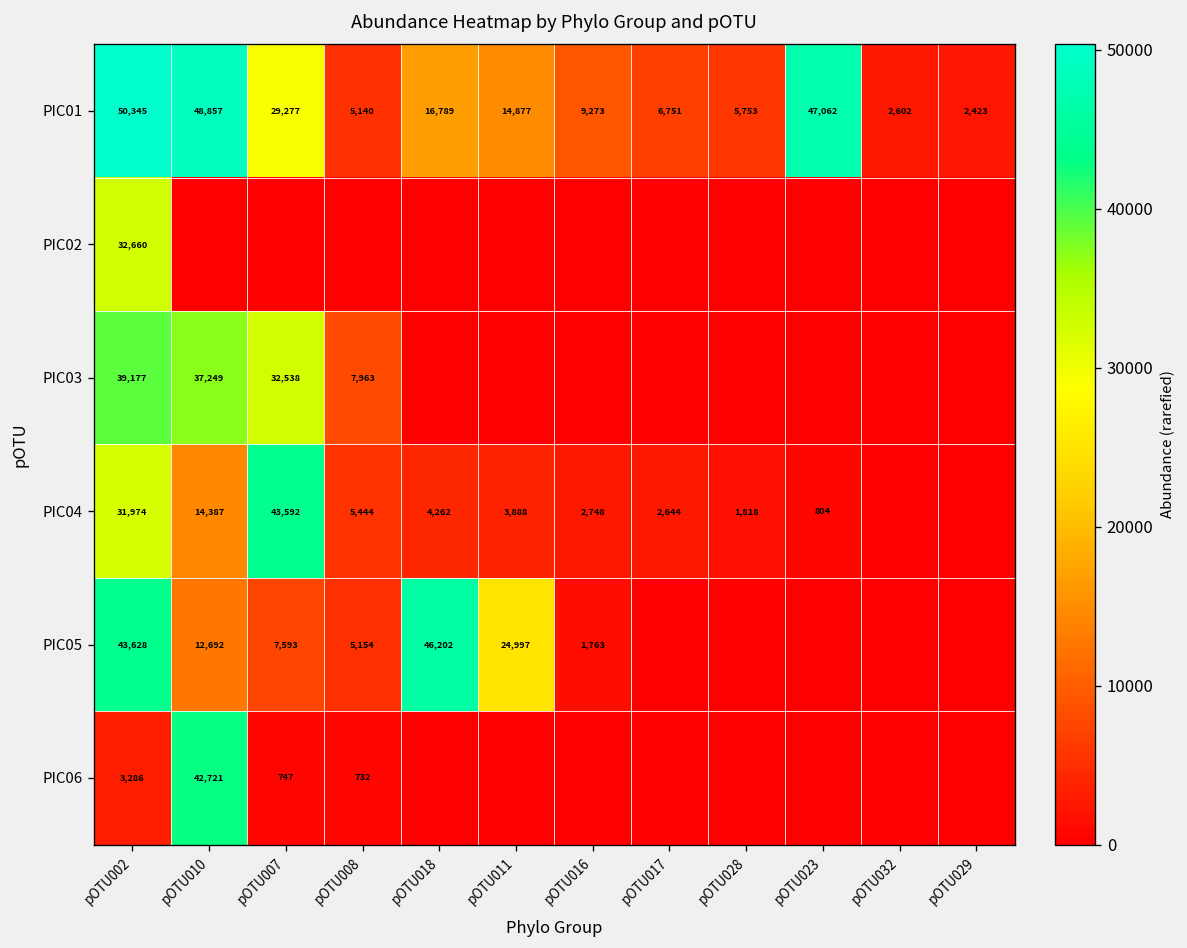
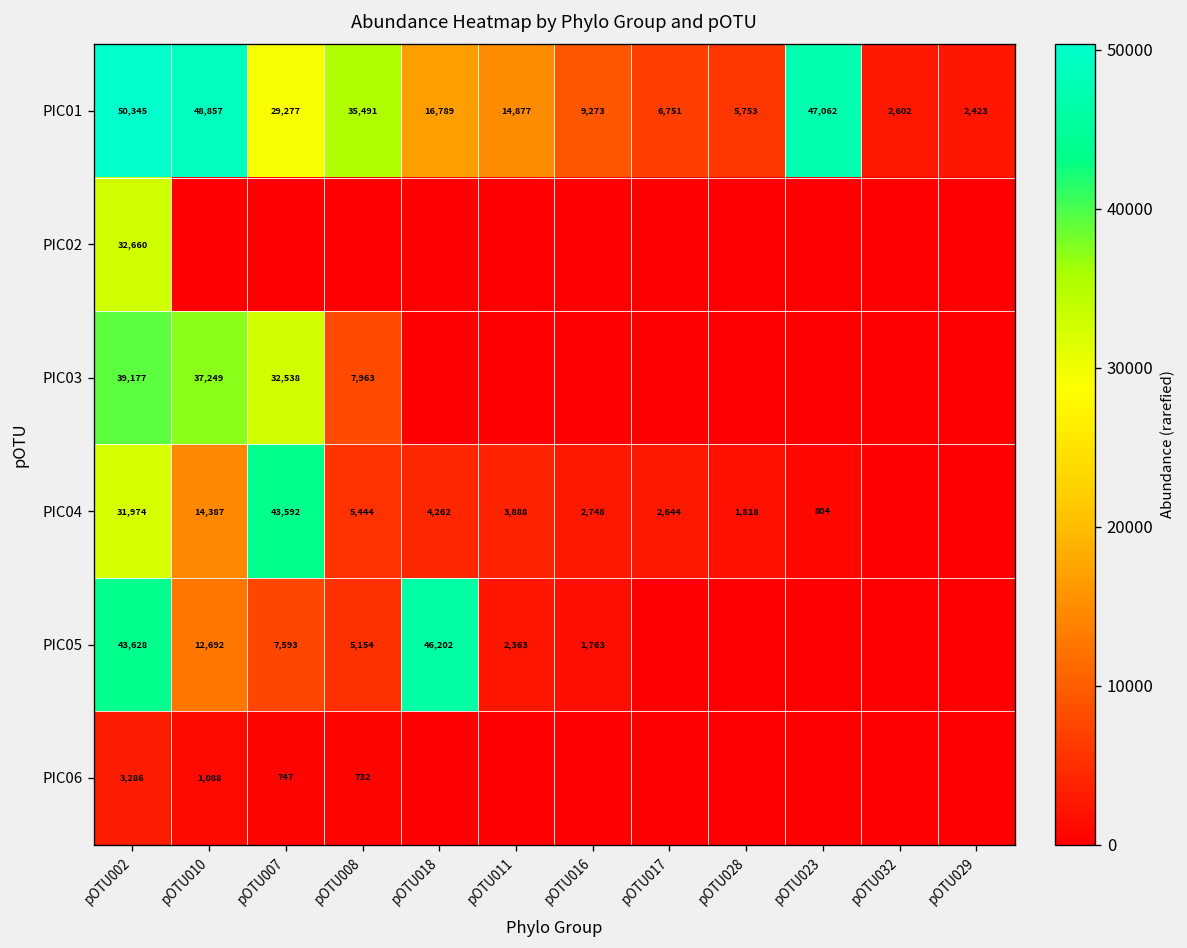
  {
    "PIC01": {
      "pOTU002": "50,345",
      "pOTU010": "48,857",
      "pOTU007": "29,277",
-     "pOTU008": "5,140",
+     "pOTU008": "35,491",
      "pOTU018": "16,789",
      "pOTU011": "14,877",
      "pOTU016": "9,273",
      "pOTU017": "6,751",
      "pOTU028": "5,753",
      "pOTU023": "47,062",
      "pOTU032": "2,602",
      "pOTU029": "2,423"
    },
    "PIC02": {
      "pOTU002": "32,660"
    },
    "PIC03": {
      "pOTU002": "39,177",
      "pOTU010": "37,249",
      "pOTU007": "32,538",
      "pOTU008": "7,963"
    },
    "PIC04": {
      "pOTU002": "31,974",
      "pOTU010": "14,387",
      "pOTU007": "43,592",
      "pOTU008": "5,444",
      "pOTU018": "4,262",
      "pOTU011": "3,888",
      "pOTU016": "2,748",
      "pOTU017": "2,644",
      "pOTU028": "1,818",
      "pOTU023": "804"
    },
    "PIC05": {
      "pOTU002": "43,628",
      "pOTU010": "12,692",
      "pOTU007": "7,593",
      "pOTU008": "5,154",
      "pOTU018": "46,202",
-     "pOTU011": "24,997",
+     "pOTU011": "2,363",
      "pOTU016": "1,763"
    },
    "PIC06": {
      "pOTU002": "3,286",
-     "pOTU010": "42,721",
+     "pOTU010": "1,088",
      "pOTU007": "747",
      "pOTU008": "732"
    }
  }
